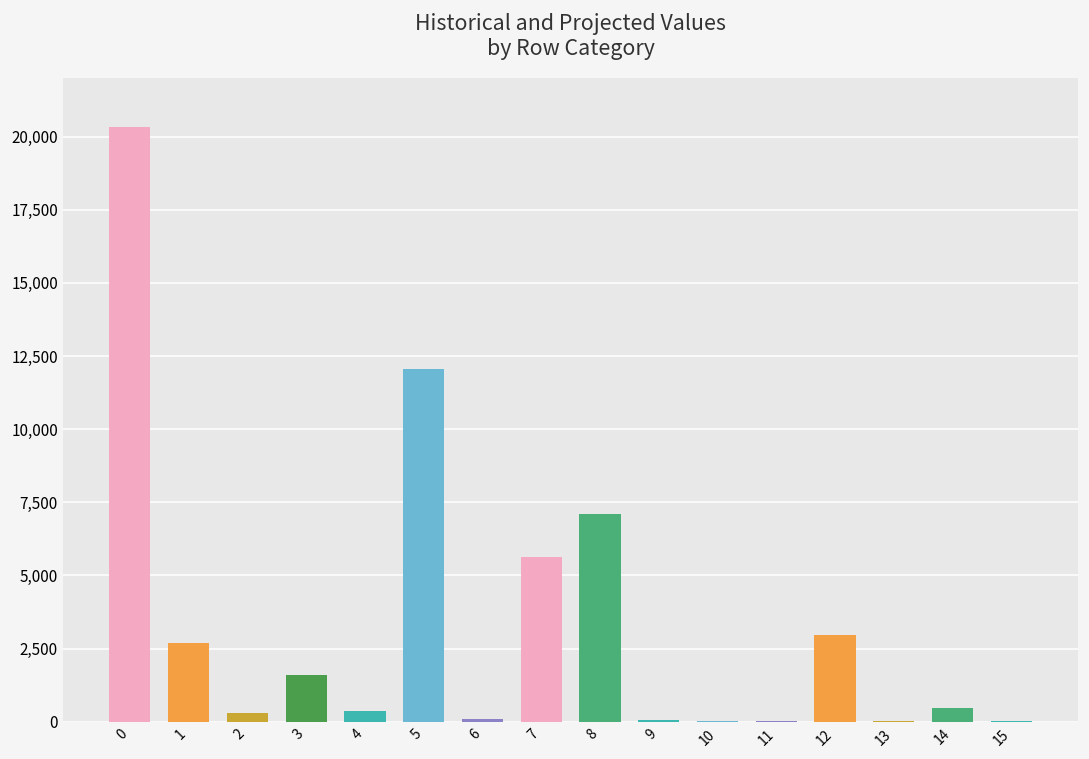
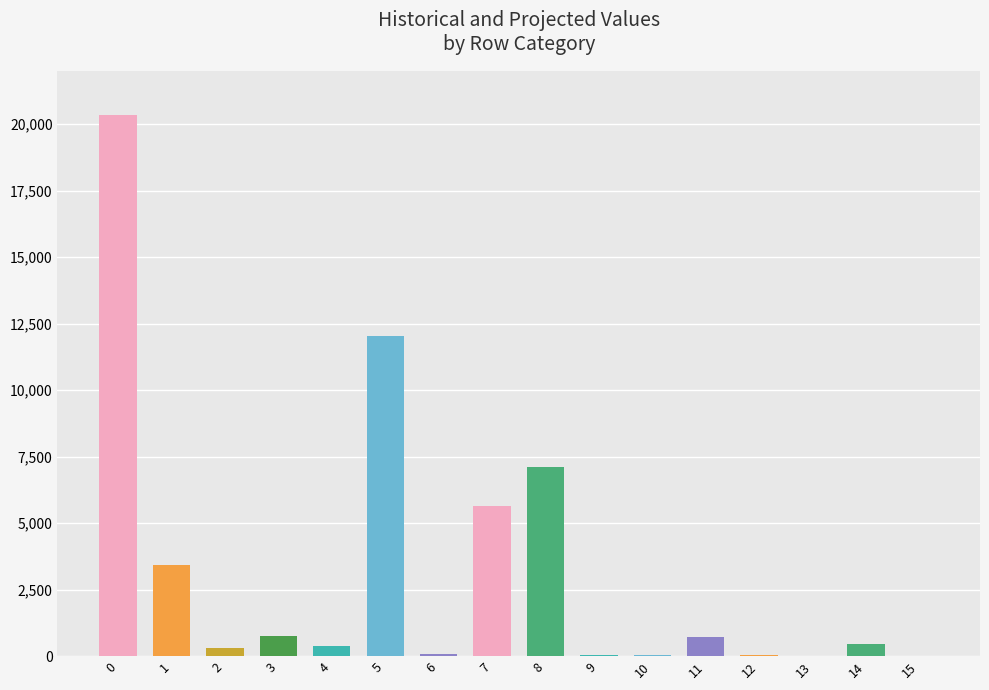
  {
    "0": "20,300",
-   "1": "2,700",
+   "1": "3,400",
    "2": "300",
-   "3": "1,600",
+   "3": "700",
    "4": "400",
    "5": "12,000",
    "7": "5,600",
    "8": "7,100",
-   "11": "0",
-   "12": "3,000",
+   "11": "700",
+   "12": "0",
    "14": "500"
  }
